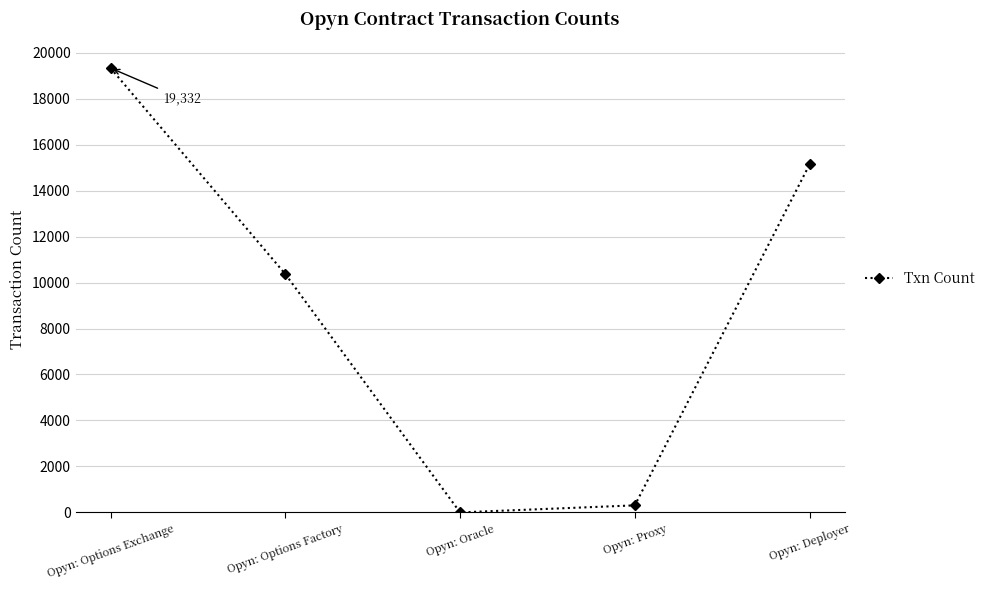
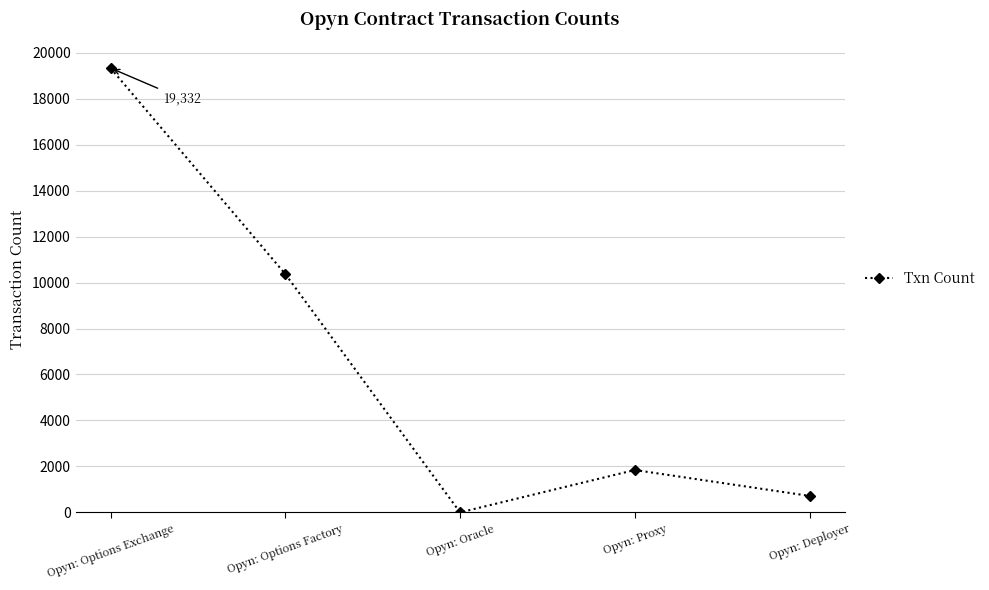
  {
    "Opyn: Options Factory": 10400,
    "Opyn: Oracle": 0,
-   "Opyn: Proxy": 300,
-   "Opyn: Deployer": 15100
+   "Opyn: Proxy": 1800,
+   "Opyn: Deployer": 700
  }
